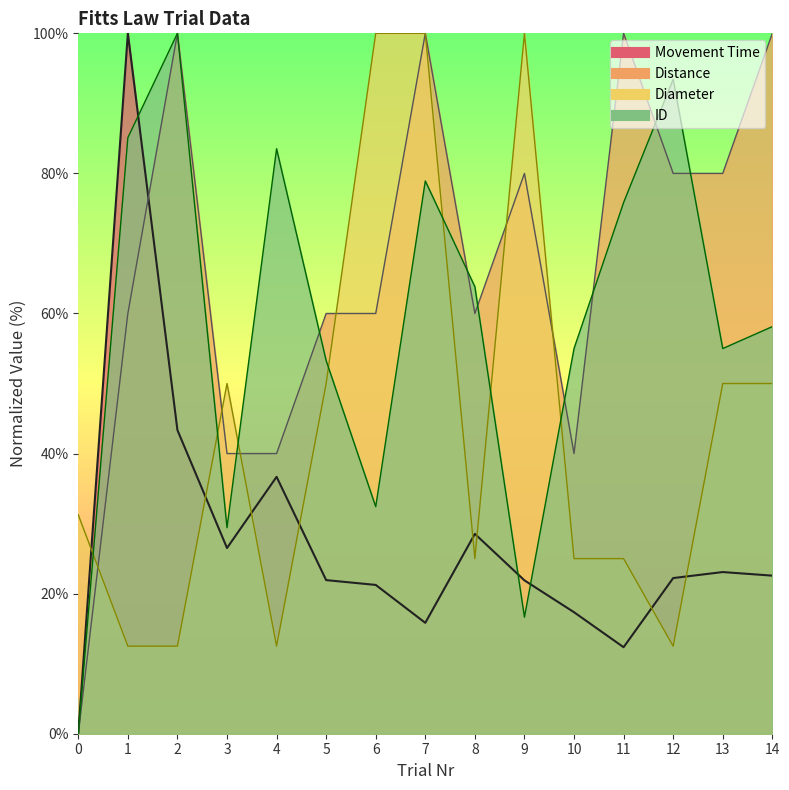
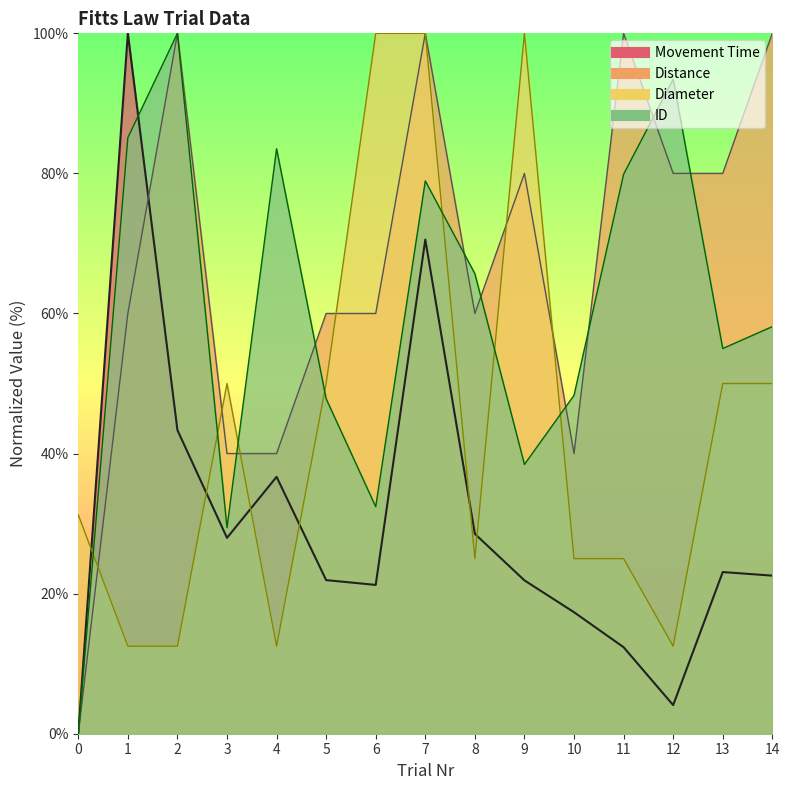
  {
    "Movement Time": {
      "1": "100%",
      "2": "43%",
-     "3": "27%",
+     "3": "28%",
      "4": "37%",
      "5": "22%",
      "6": "21%",
-     "7": "16%",
+     "7": "71%",
      "8": "29%",
      "9": "22%",
      "10": "17%",
      "11": "12%",
-     "12": "22%",
+     "12": "4%",
      "13": "23%",
      "14": "23%"
    },
    "ID": {
      "1": "85%",
      "3": "29%",
      "4": "84%",
-     "5": "53%",
+     "5": "48%",
      "6": "32%",
      "7": "79%",
-     "8": "64%",
-     "9": "17%",
-     "10": "55%",
-     "11": "76%",
+     "8": "66%",
+     "9": "38%",
+     "10": "48%",
+     "11": "80%",
      "13": "55%",
      "14": "58%"
    }
  }
